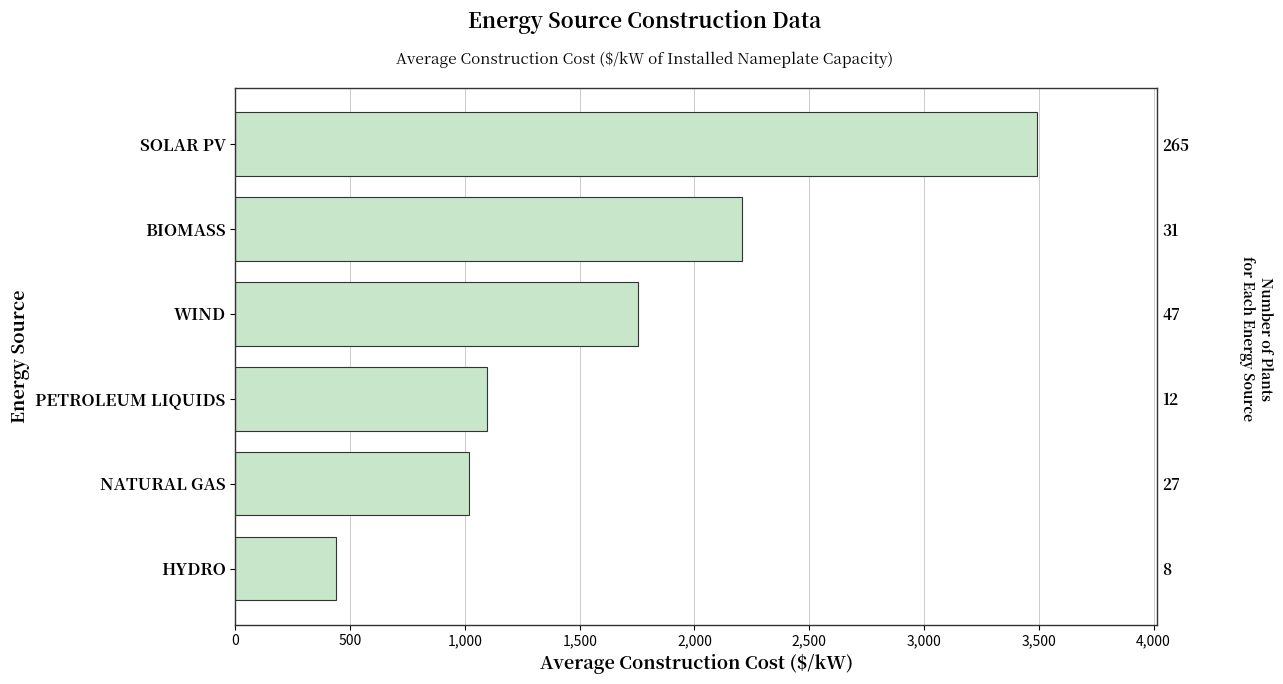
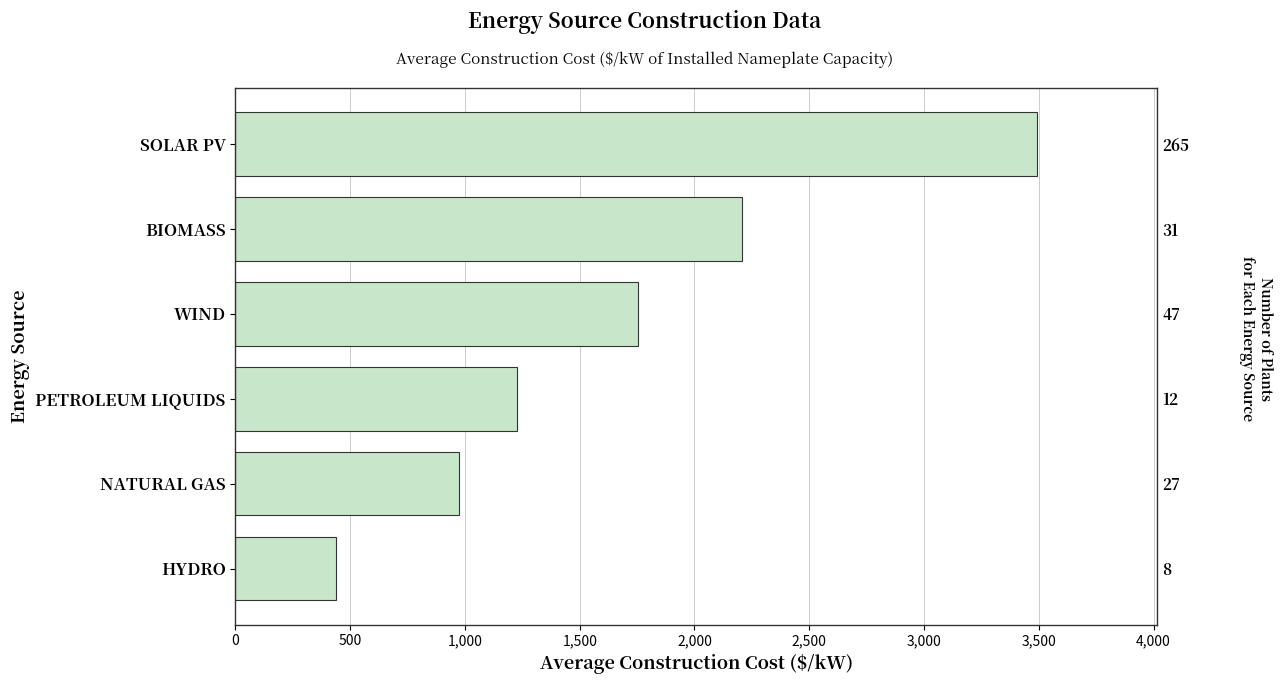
  {
    "SOLAR PV": "3,490",
    "BIOMASS": "2,210",
    "WIND": "1,750",
-   "PETROLEUM LIQUIDS": "1,100",
-   "NATURAL GAS": "1,020",
+   "PETROLEUM LIQUIDS": "1,230",
+   "NATURAL GAS": "980",
    "HYDRO": "440"
  }
